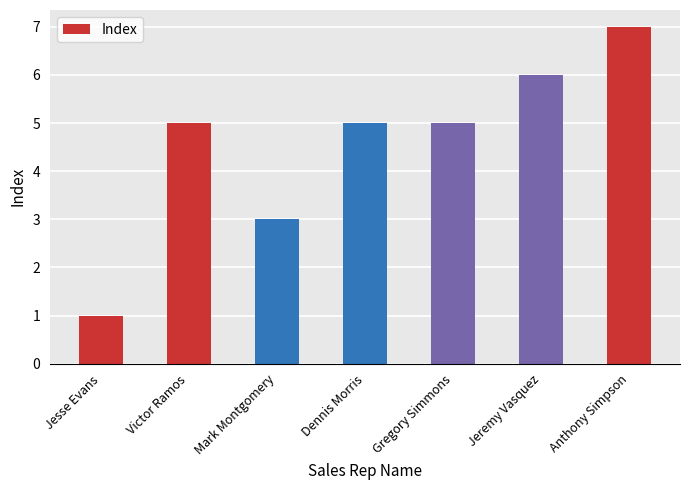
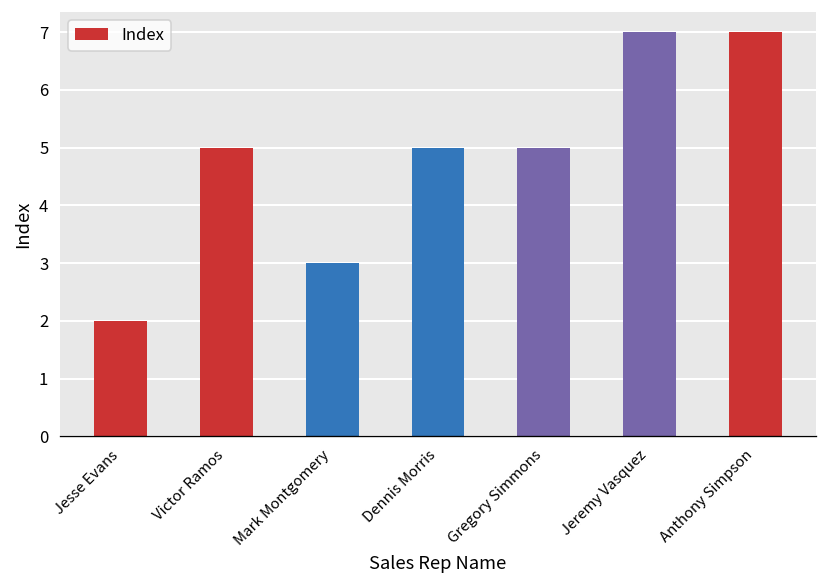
  {
-   "Jesse Evans": 1,
+   "Jesse Evans": 2,
    "Victor Ramos": 5,
    "Mark Montgomery": 3,
    "Dennis Morris": 5,
    "Gregory Simmons": 5,
-   "Jeremy Vasquez": 6,
+   "Jeremy Vasquez": 7,
    "Anthony Simpson": 7
  }
